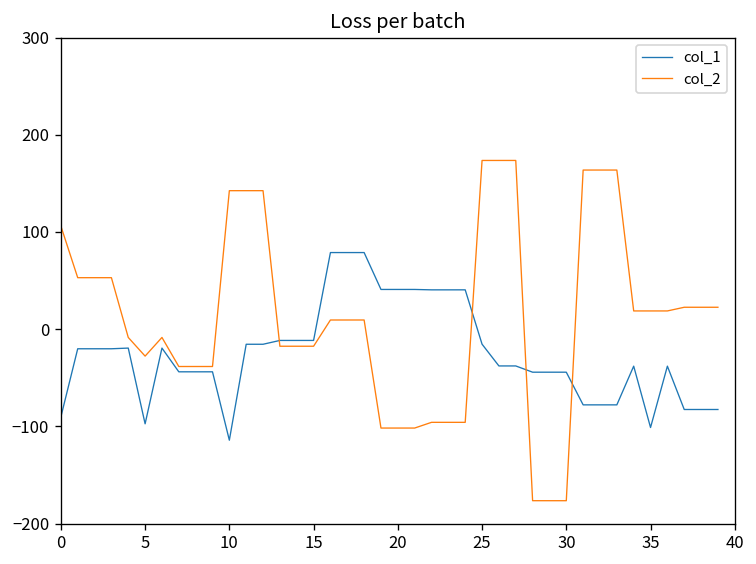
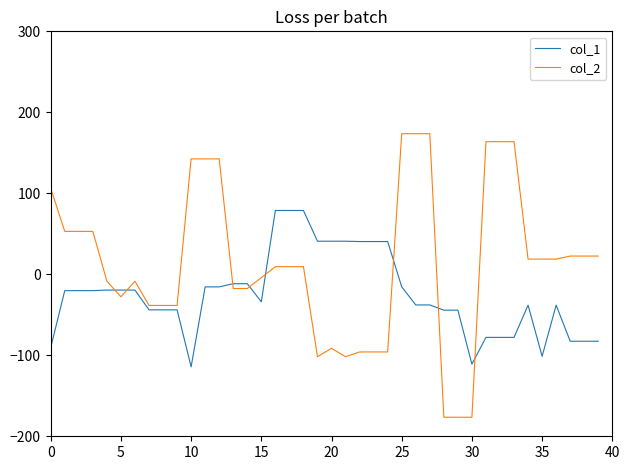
  {
    "col_1": {
      "0": -90,
-     "5": -100,
+     "5": -20,
      "10": -110,
-     "15": -10,
+     "15": -30,
      "20": 40,
      "25": -20,
-     "30": -40,
+     "30": -110,
      "35": -100
    },
    "col_2": {
      "0": 110,
      "5": -30,
      "10": 140,
-     "15": -20,
-     "20": -100,
+     "15": 0,
+     "20": -90,
      "25": 170,
      "30": -180,
      "35": 20
    }
  }
